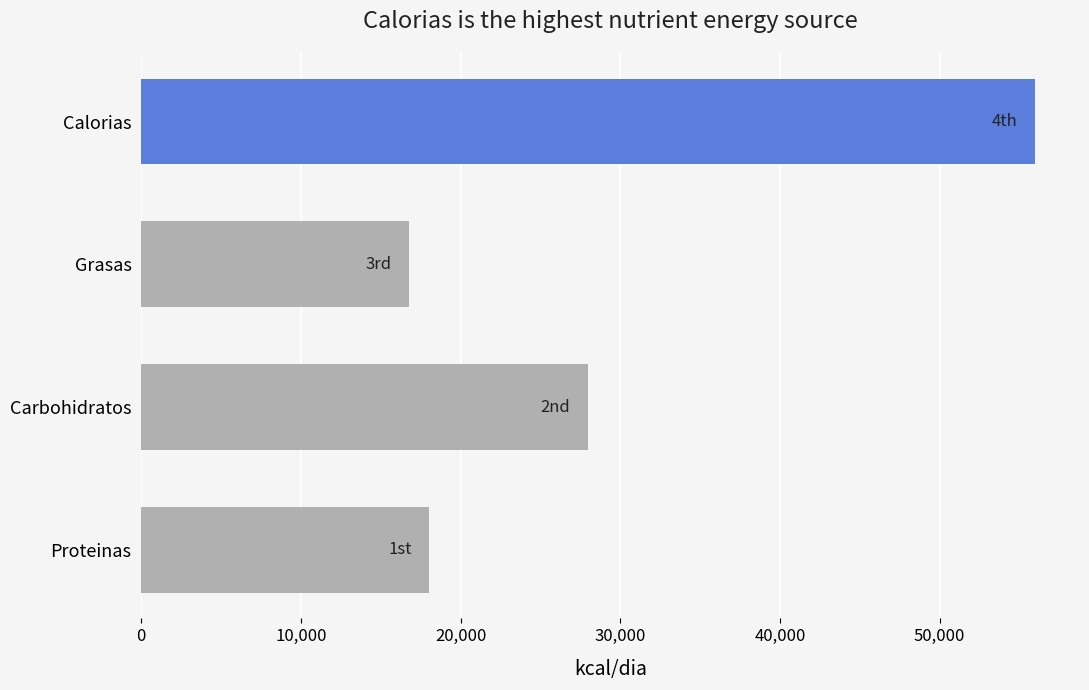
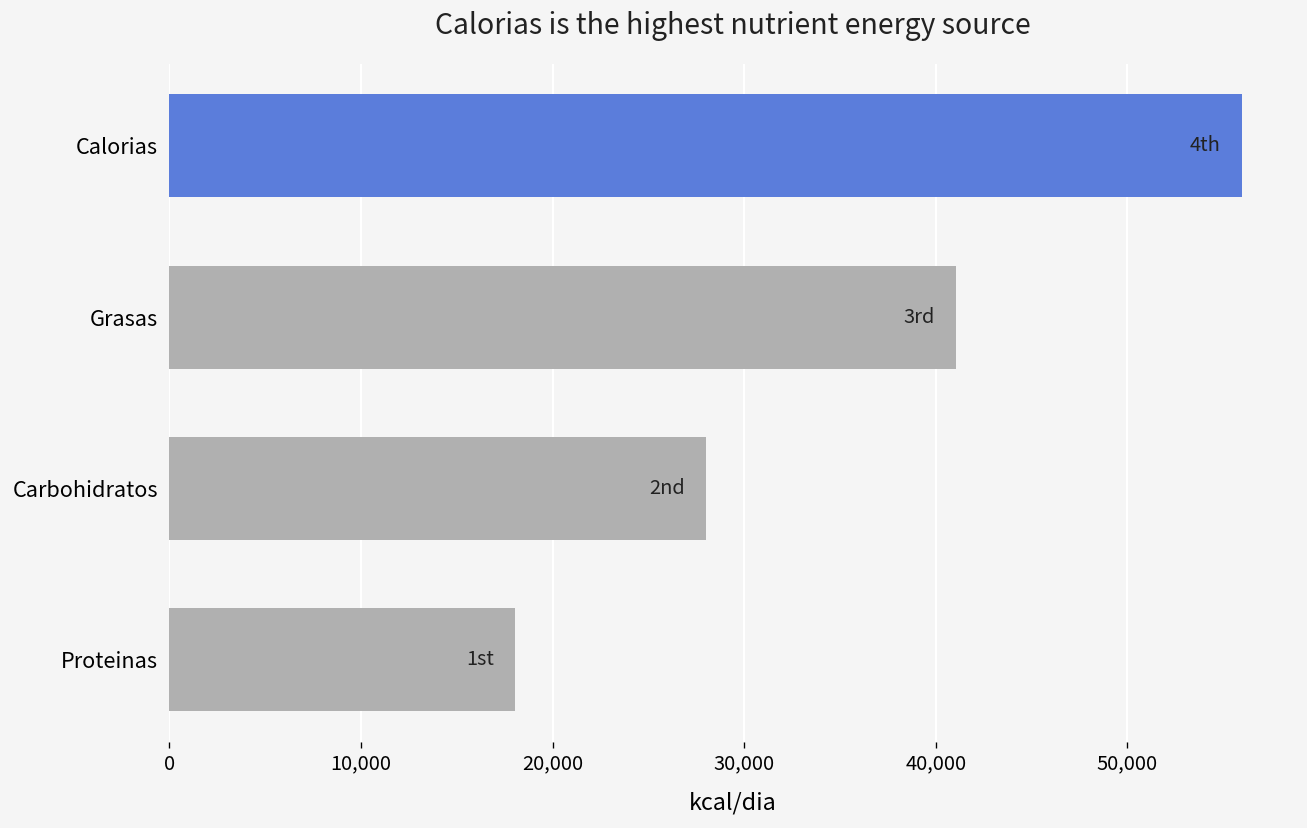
  {
-   "Grasas": "16,800"
+   "Grasas": "41,100"
  }
